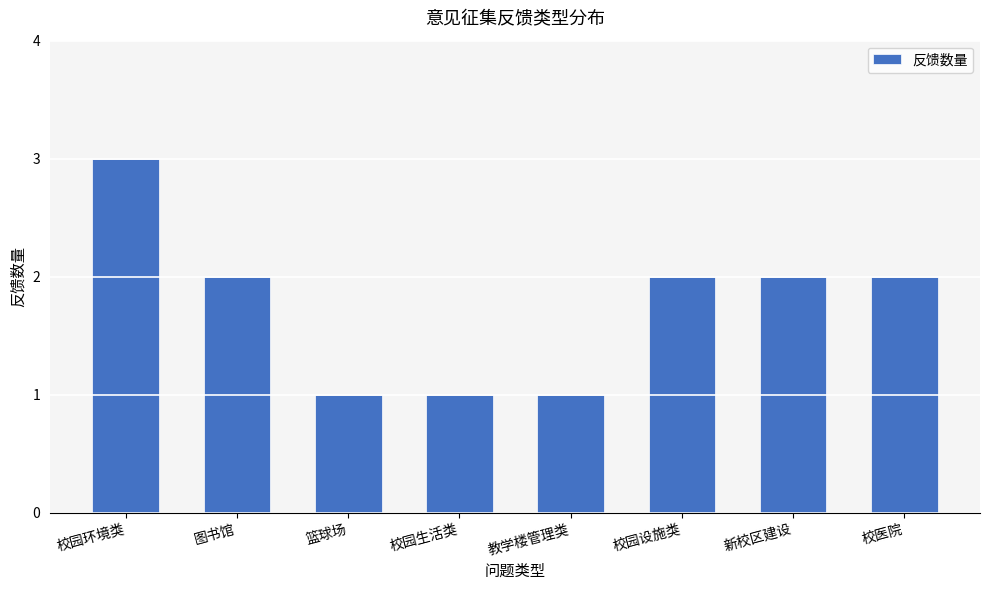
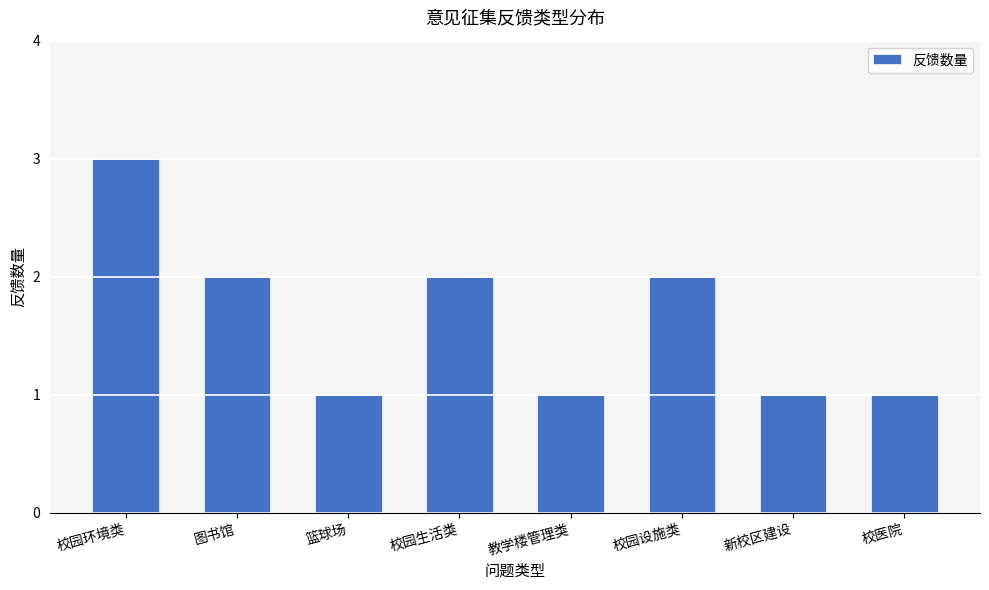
  {
    "校园环境类": 3,
    "图书馆": 2,
    "篮球场": 1,
-   "校园生活类": 1,
+   "校园生活类": 2,
    "教学楼管理类": 1,
    "校园设施类": 2,
-   "新校区建设": 2,
-   "校医院": 2
+   "新校区建设": 1,
+   "校医院": 1
  }
